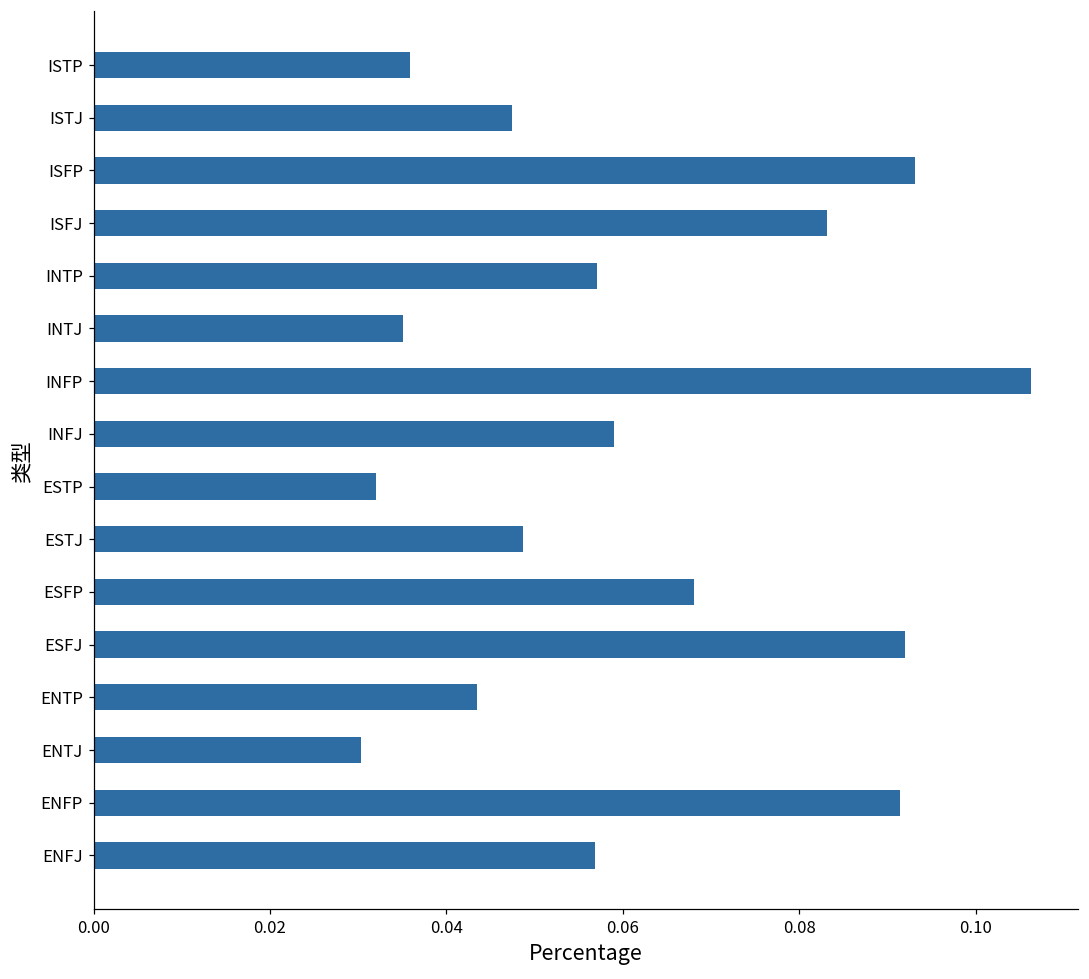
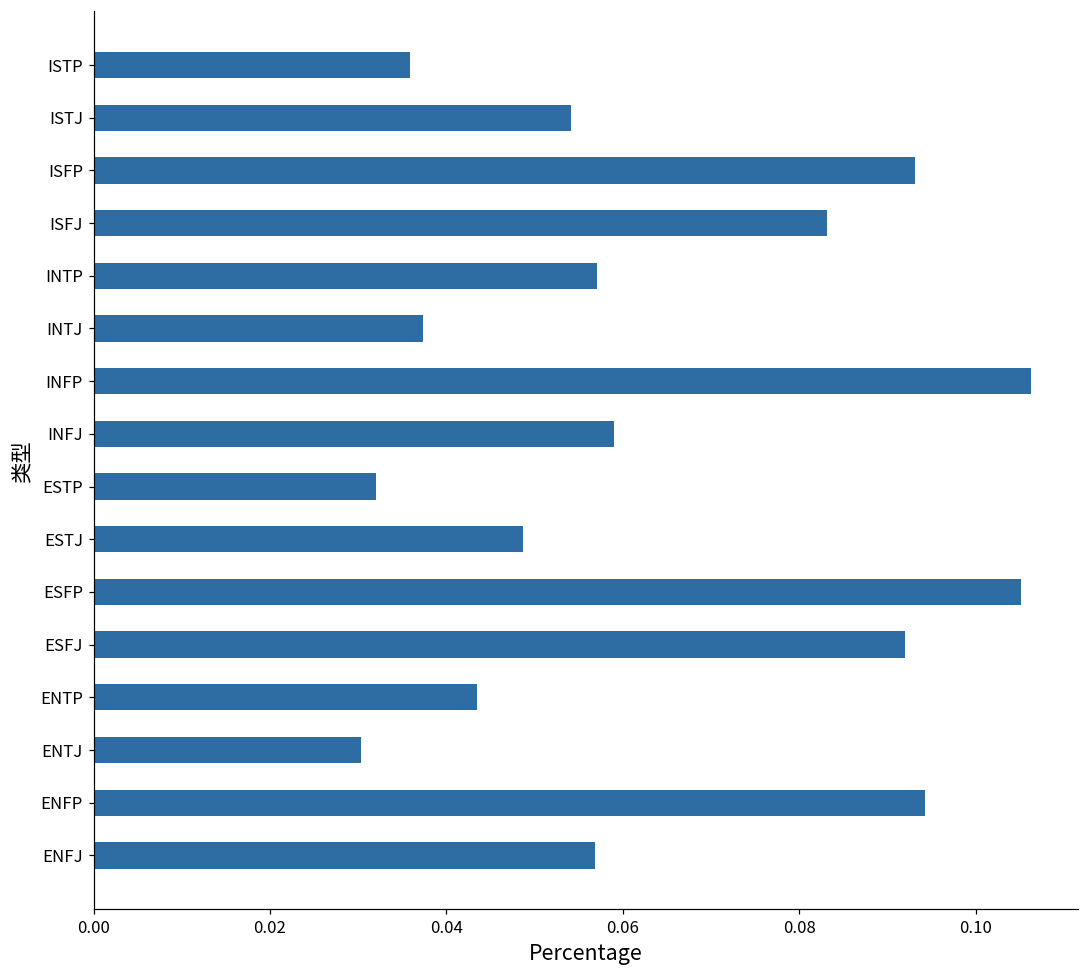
  {
    "ISTP": 0.036,
-   "ISTJ": 0.047,
+   "ISTJ": 0.054,
    "ISFP": 0.093,
    "ISFJ": 0.083,
    "INTP": 0.057,
-   "INTJ": 0.035,
+   "INTJ": 0.037,
    "INFP": 0.106,
    "INFJ": 0.059,
    "ESTP": 0.032,
    "ESTJ": 0.049,
-   "ESFP": 0.068,
+   "ESFP": 0.105,
    "ESFJ": 0.092,
    "ENTP": 0.044,
    "ENTJ": 0.030,
-   "ENFP": 0.091,
+   "ENFP": 0.094,
    "ENFJ": 0.057
  }
